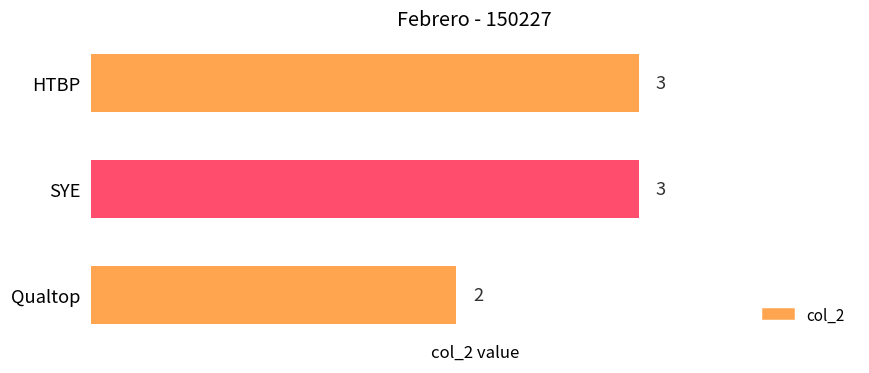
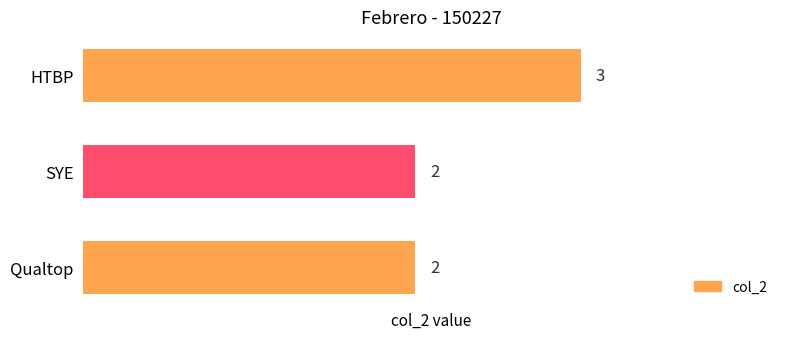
  {
    "HTBP": 3,
-   "SYE": 3,
+   "SYE": 2,
    "Qualtop": 2
  }
